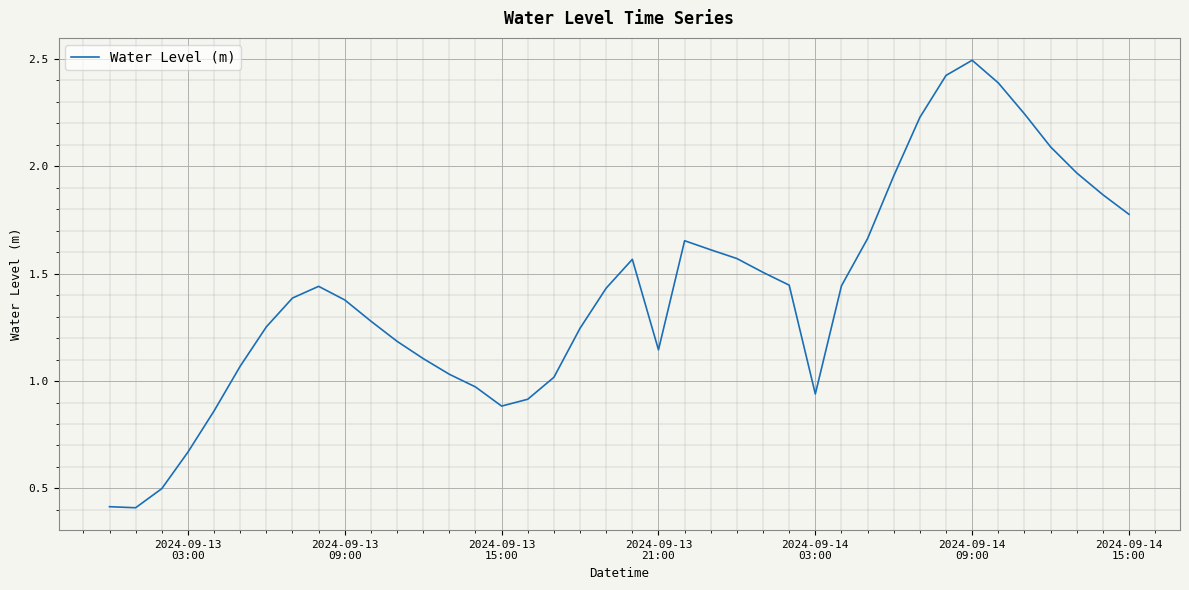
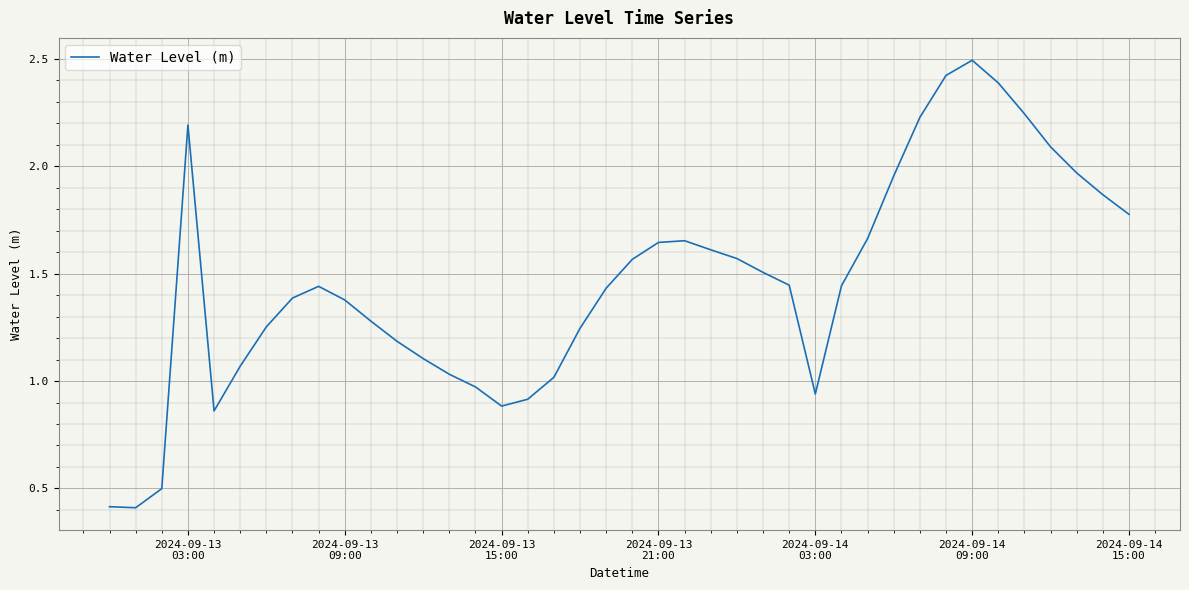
  {
-   "2024-09-13 03:00": 0.67,
+   "2024-09-13 03:00": 2.19,
    "2024-09-13 09:00": 1.38,
    "2024-09-13 15:00": 0.88,
-   "2024-09-13 21:00": 1.15,
+   "2024-09-13 21:00": 1.65,
    "2024-09-14 03:00": 0.94,
    "2024-09-14 09:00": 2.49,
    "2024-09-14 15:00": 1.78
  }
